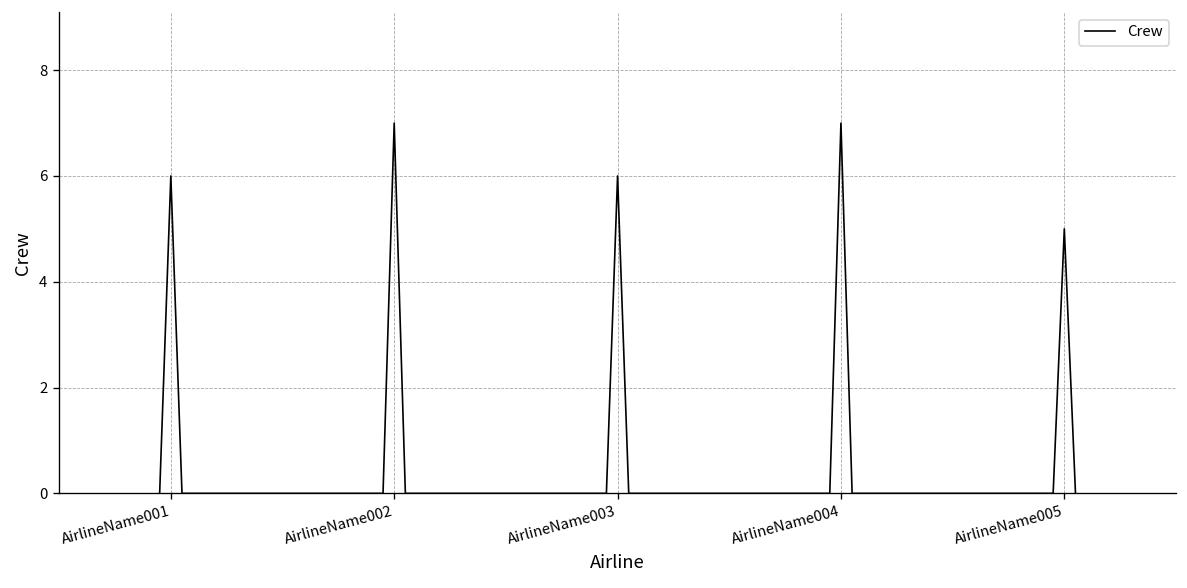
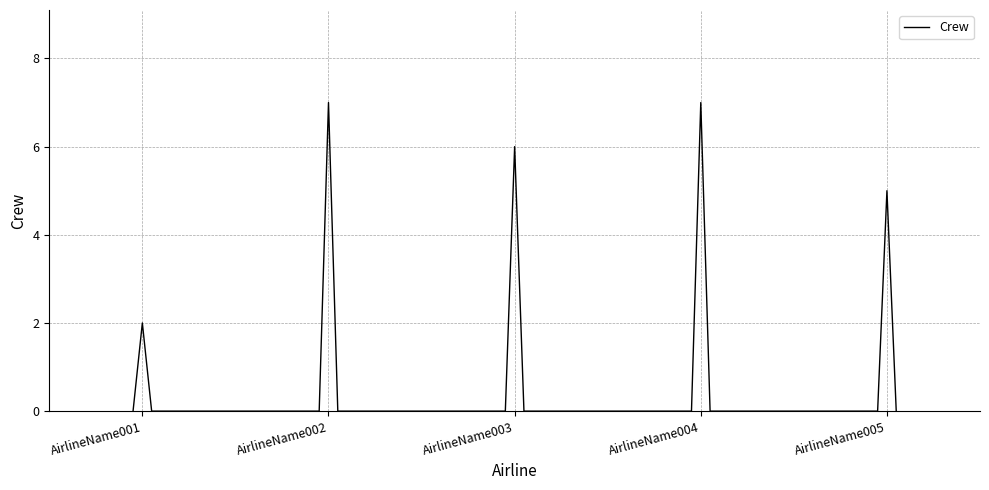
  {
-   "AirlineName001": 6,
+   "AirlineName001": 2,
    "AirlineName002": 7,
    "AirlineName003": 6,
    "AirlineName004": 7,
    "AirlineName005": 5
  }
